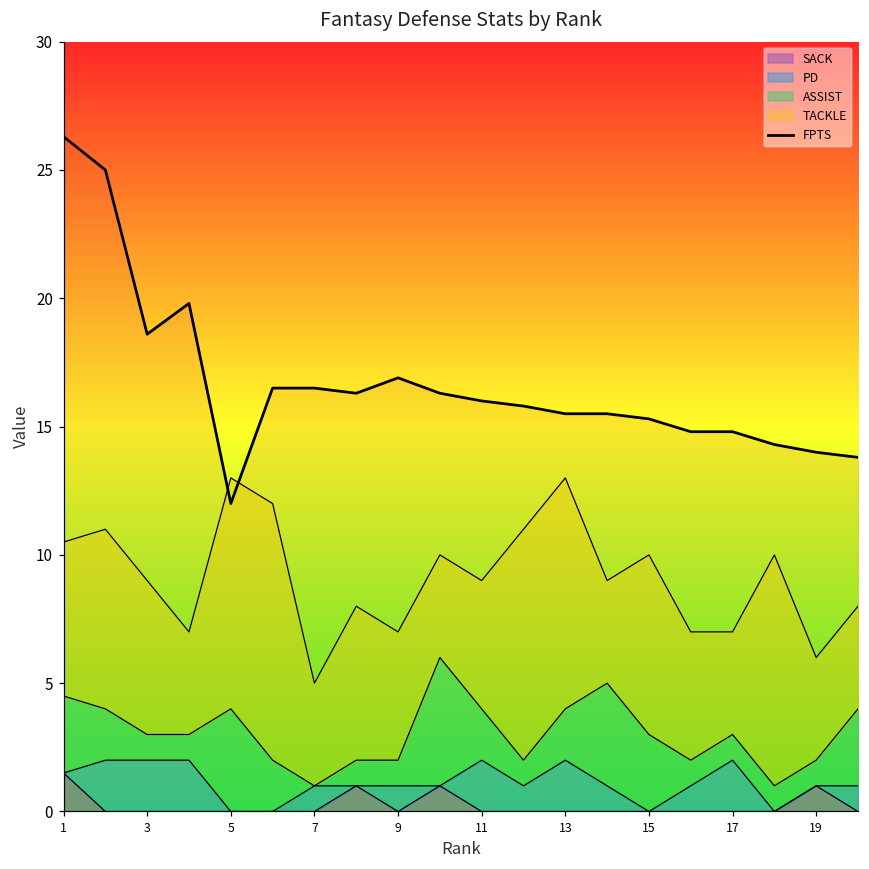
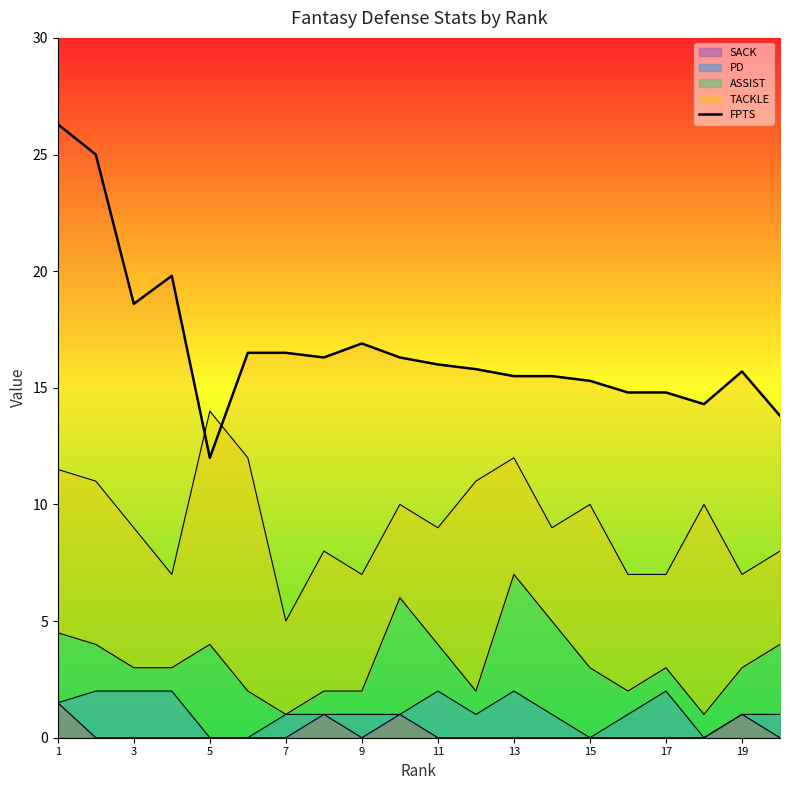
  {
    "SACK": {
      "3": 0.0,
      "7": 0.0,
      "9": 0.0,
      "11": 0.0,
      "13": 0.0,
      "17": 0.0
    },
    "PD": {
      "3": 2.0,
      "9": 1.0,
      "11": 2.0,
      "13": 2.0,
      "17": 2.0
    },
    "ASSIST": {
      "5": 4,
-     "13": 2,
+     "13": 5,
      "15": 3,
-     "19": 1
+     "19": 2
    },
    "TACKLE": {
-     "1": 6,
-     "5": 9,
-     "13": 9,
+     "1": 7,
+     "5": 10,
+     "13": 5,
      "19": 4
    },
    "FPTS": {
      "1": 26.3,
      "3": 18.6,
      "5": 12.0,
      "7": 16.5,
      "9": 16.9,
      "11": 16.0,
      "13": 15.5,
      "15": 15.3,
      "17": 14.8,
-     "19": 14.0
+     "19": 15.7
    }
  }
